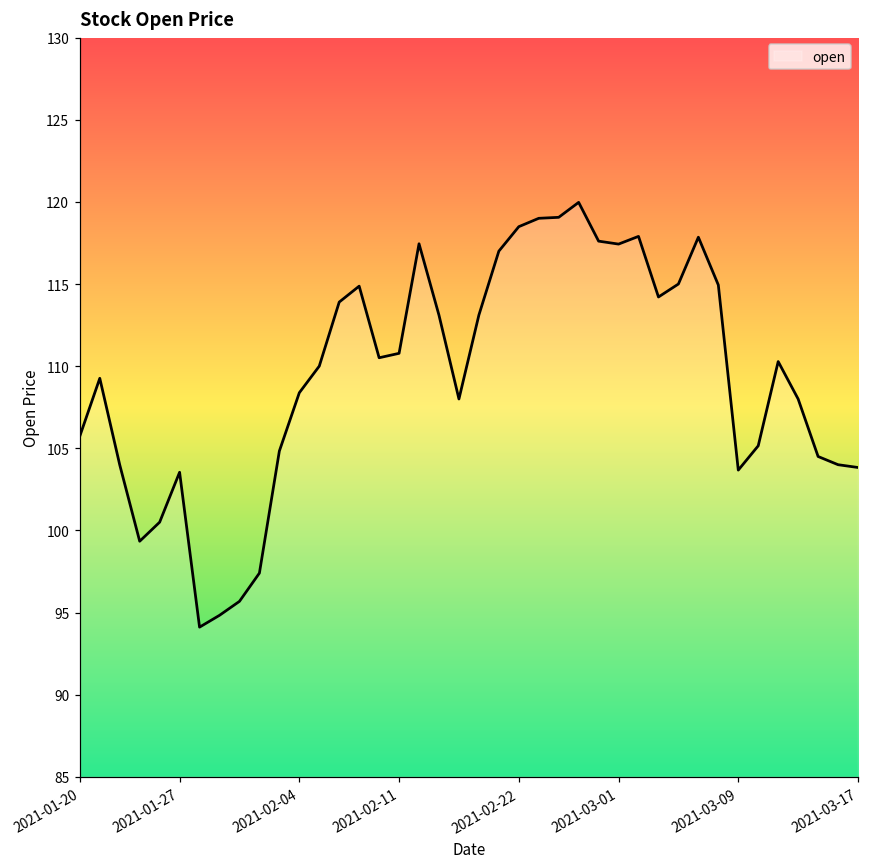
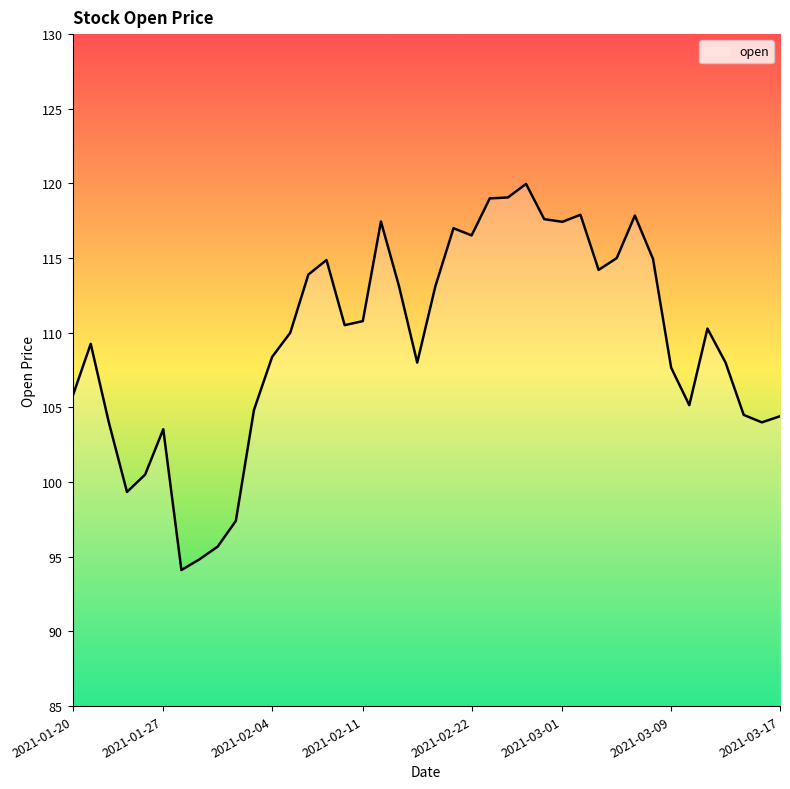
  {
    "2021-01-20": 105.7,
    "2021-01-27": 103.5,
    "2021-02-04": 108.4,
    "2021-02-11": 110.8,
-   "2021-02-22": 118.5,
+   "2021-02-22": 116.5,
    "2021-03-01": 117.4,
-   "2021-03-09": 103.7,
-   "2021-03-17": 103.8
+   "2021-03-09": 107.7,
+   "2021-03-17": 104.4
  }
